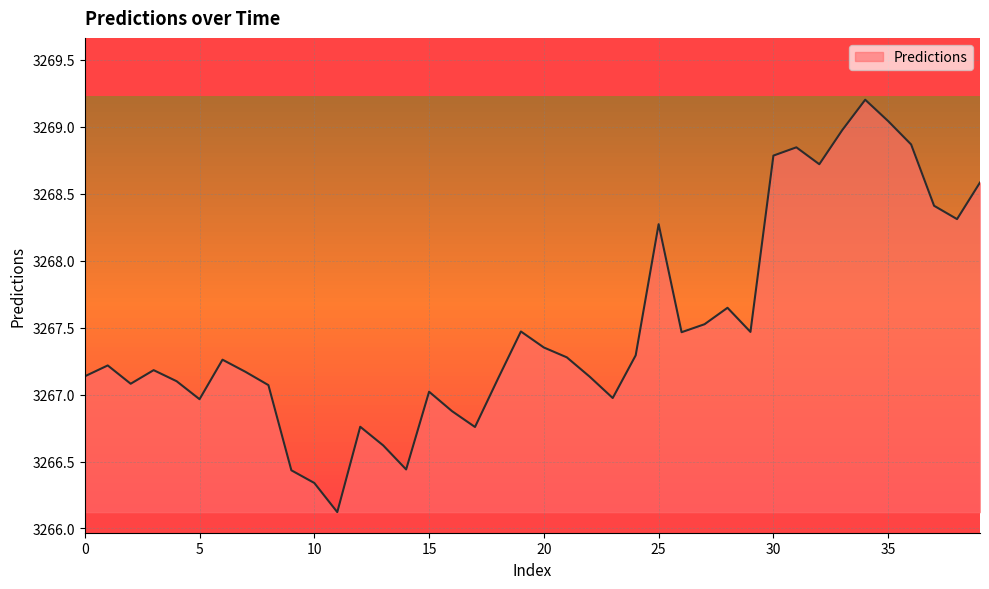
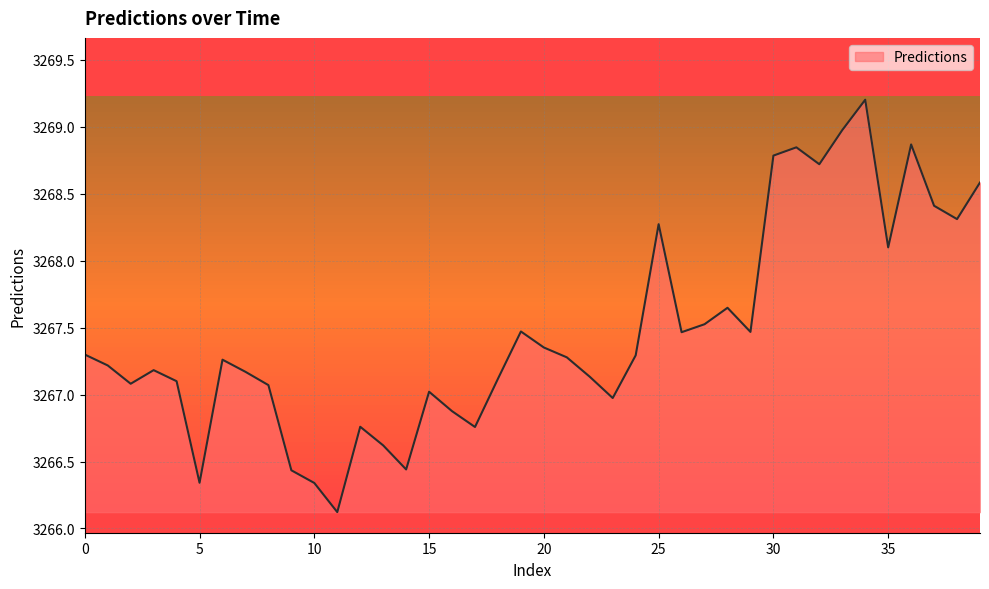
  {
-   "0": 3267.14,
-   "5": 3266.97,
+   "0": 3267.30,
+   "5": 3266.34,
    "10": 3266.34,
    "15": 3267.02,
    "20": 3267.35,
    "25": 3268.27,
    "30": 3268.78,
-   "35": 3269.04
+   "35": 3268.10
  }
